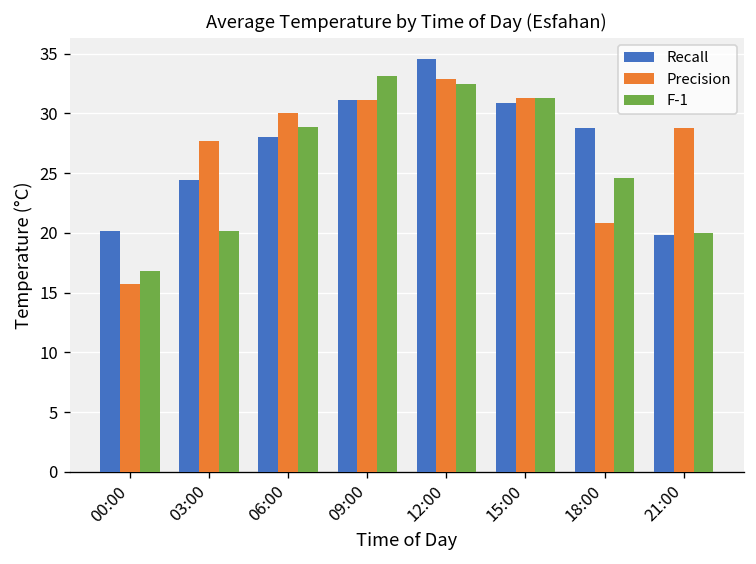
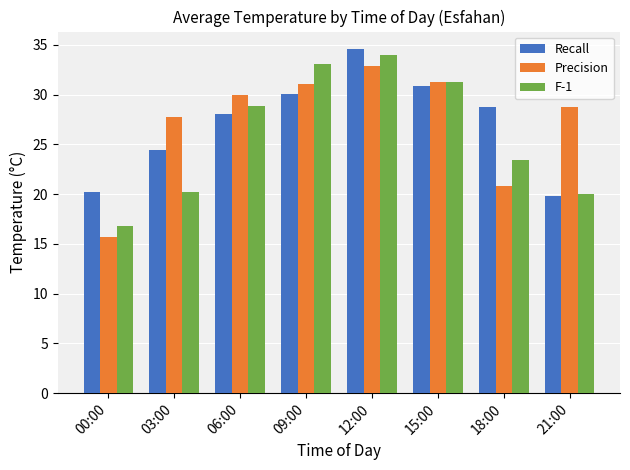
  {
    "Recall": {
      "00:00": 20,
      "03:00": 24,
      "06:00": 28,
-     "09:00": 31,
+     "09:00": 30,
      "12:00": 35,
      "15:00": 31,
      "18:00": 29,
      "21:00": 20
    },
    "Precision": {
      "00:00": 16,
      "03:00": 28,
      "06:00": 30,
      "09:00": 31,
      "12:00": 33,
      "15:00": 31,
      "18:00": 21,
      "21:00": 29
    },
    "F-1": {
      "00:00": 17,
      "03:00": 20,
      "06:00": 29,
      "09:00": 33,
-     "12:00": 33,
+     "12:00": 34,
      "15:00": 31,
-     "18:00": 25,
+     "18:00": 23,
      "21:00": 20
    }
  }
